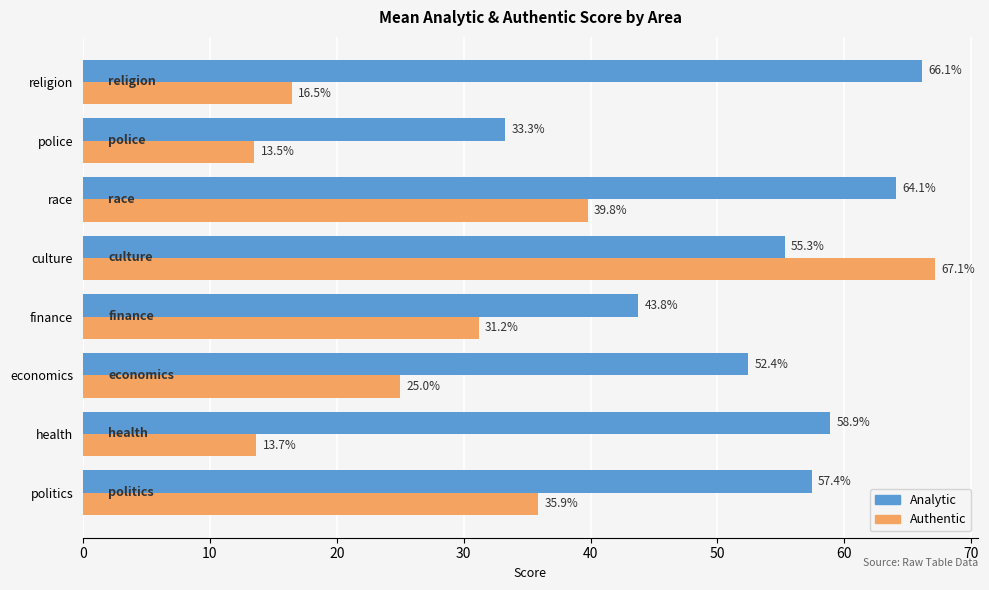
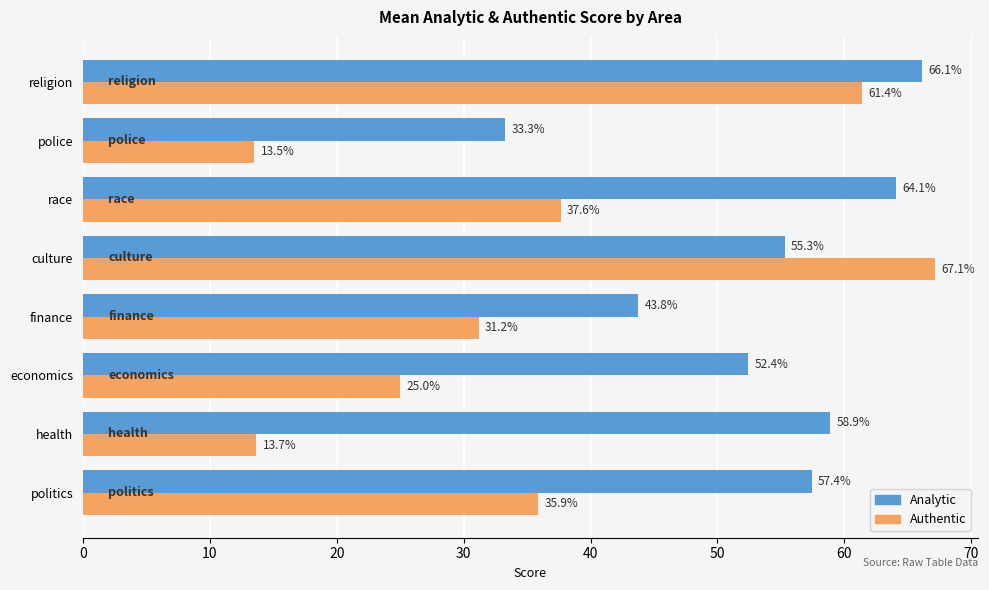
  {
    "Analytic": {
      "religion": "66.1%",
      "police": "33.3%",
      "race": "64.1%",
      "culture": "55.3%",
      "finance": "43.8%",
      "economics": "52.4%",
      "health": "58.9%",
      "politics": "57.4%"
    },
    "Authentic": {
-     "religion": "16.5%",
+     "religion": "61.4%",
      "police": "13.5%",
-     "race": "39.8%",
+     "race": "37.6%",
      "culture": "67.1%",
      "finance": "31.2%",
      "economics": "25.0%",
      "health": "13.7%",
      "politics": "35.9%"
    }
  }
